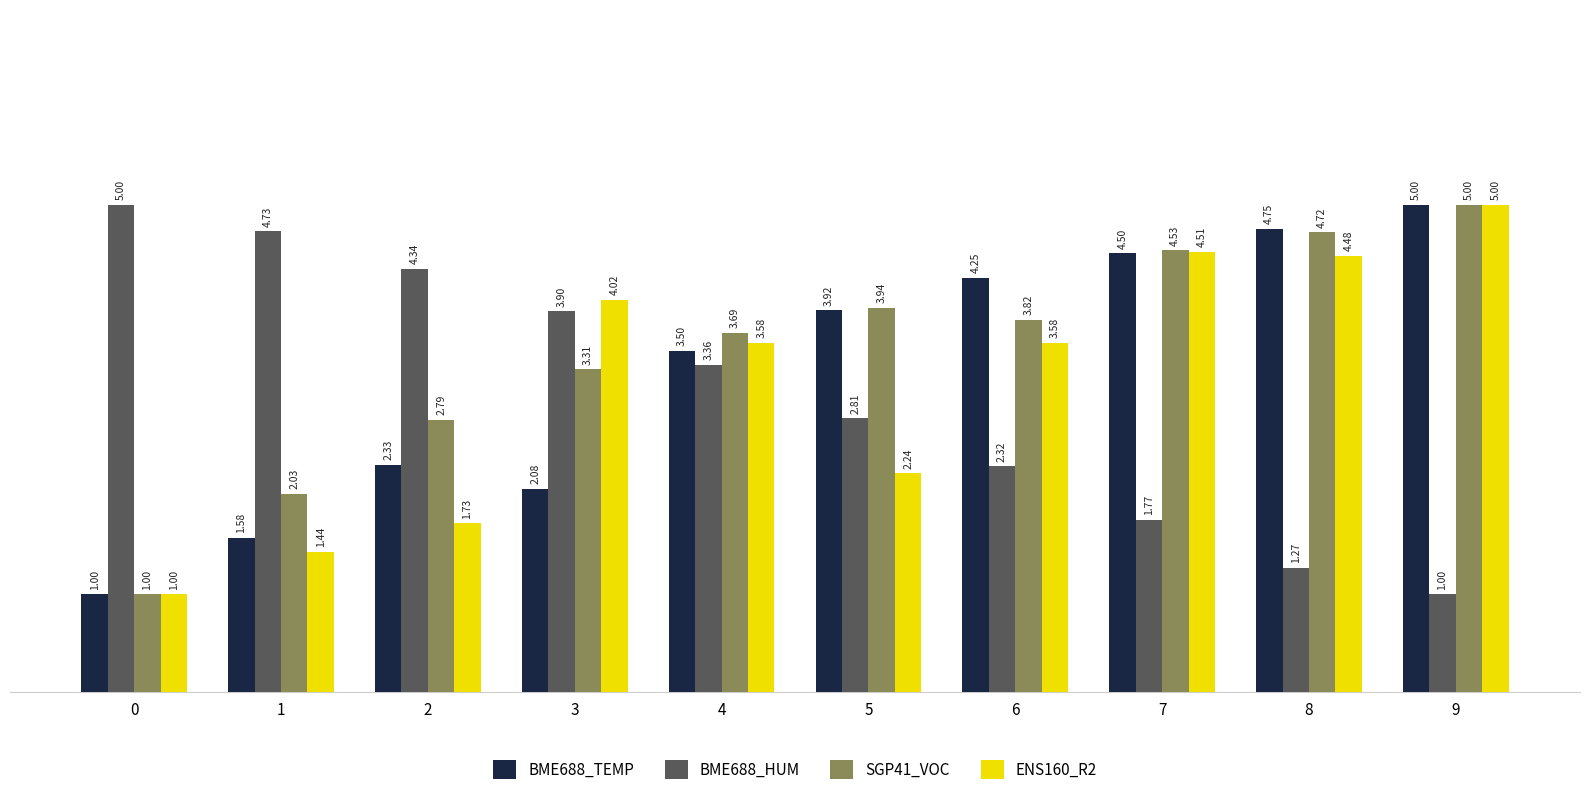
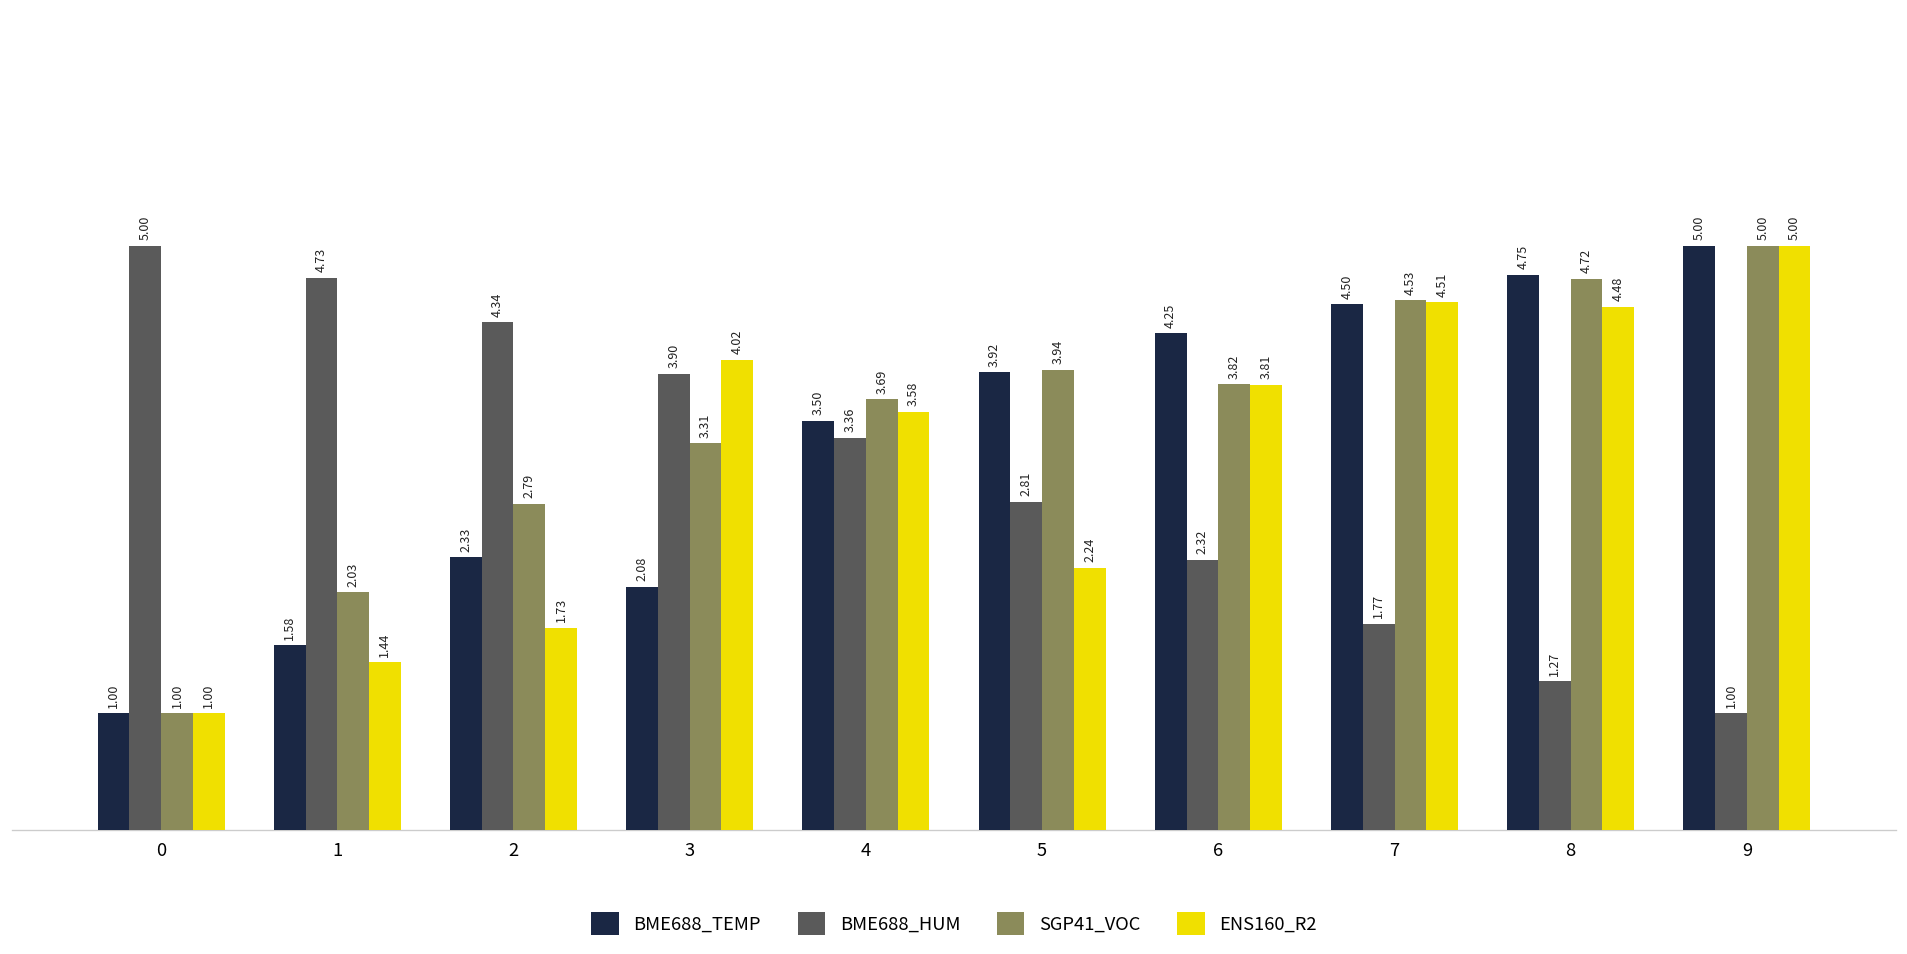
  {
    "BME688_TEMP": {
      "0": 1.00,
      "1": 1.58,
      "2": 2.33,
      "3": 2.08,
      "4": 3.50,
      "5": 3.92,
      "6": 4.25,
      "7": 4.50,
      "8": 4.75,
      "9": 5.00
    },
    "BME688_HUM": {
      "0": 5.00,
      "1": 4.73,
      "2": 4.34,
      "3": 3.90,
      "4": 3.36,
      "5": 2.81,
      "6": 2.32,
      "7": 1.77,
      "8": 1.27,
      "9": 1.00
    },
    "SGP41_VOC": {
      "0": 1.00,
      "1": 2.03,
      "2": 2.79,
      "3": 3.31,
      "4": 3.69,
      "5": 3.94,
      "6": 3.82,
      "7": 4.53,
      "8": 4.72,
      "9": 5.00
    },
    "ENS160_R2": {
      "0": 1.00,
      "1": 1.44,
      "2": 1.73,
      "3": 4.02,
      "4": 3.58,
      "5": 2.24,
-     "6": 3.58,
+     "6": 3.81,
      "7": 4.51,
      "8": 4.48,
      "9": 5.00
    }
  }
